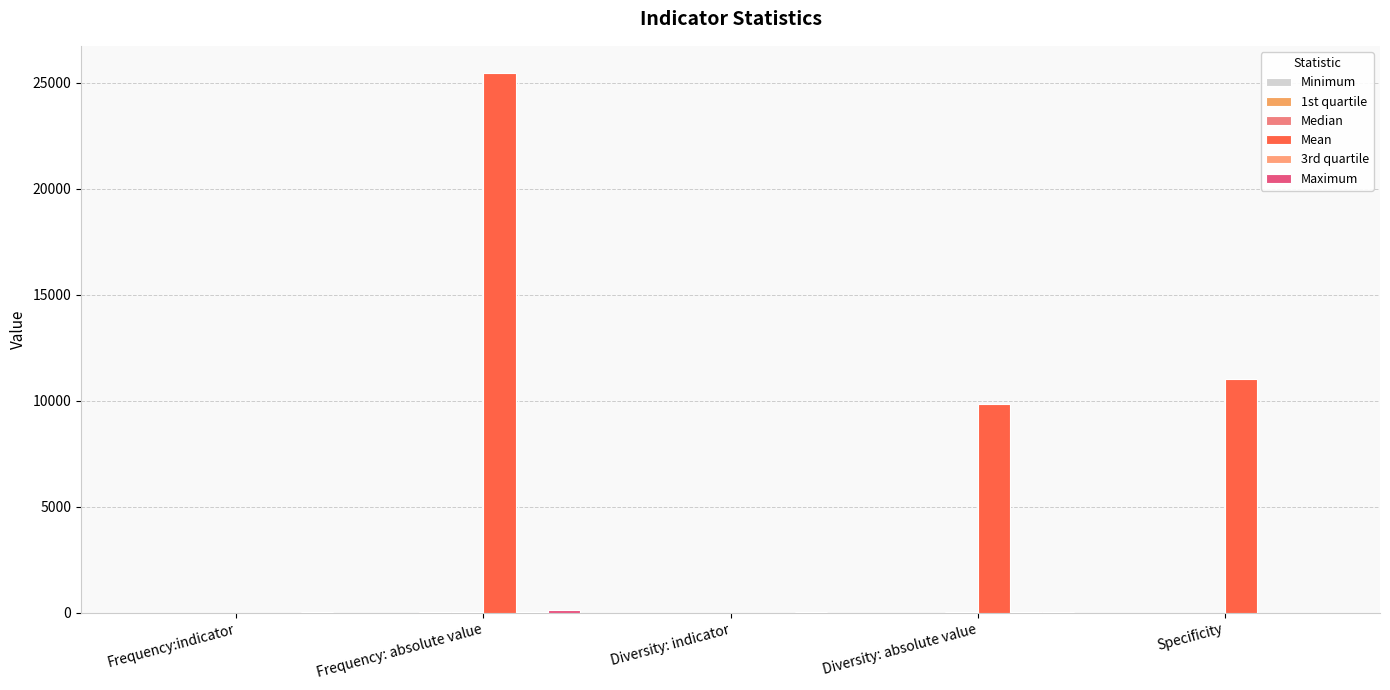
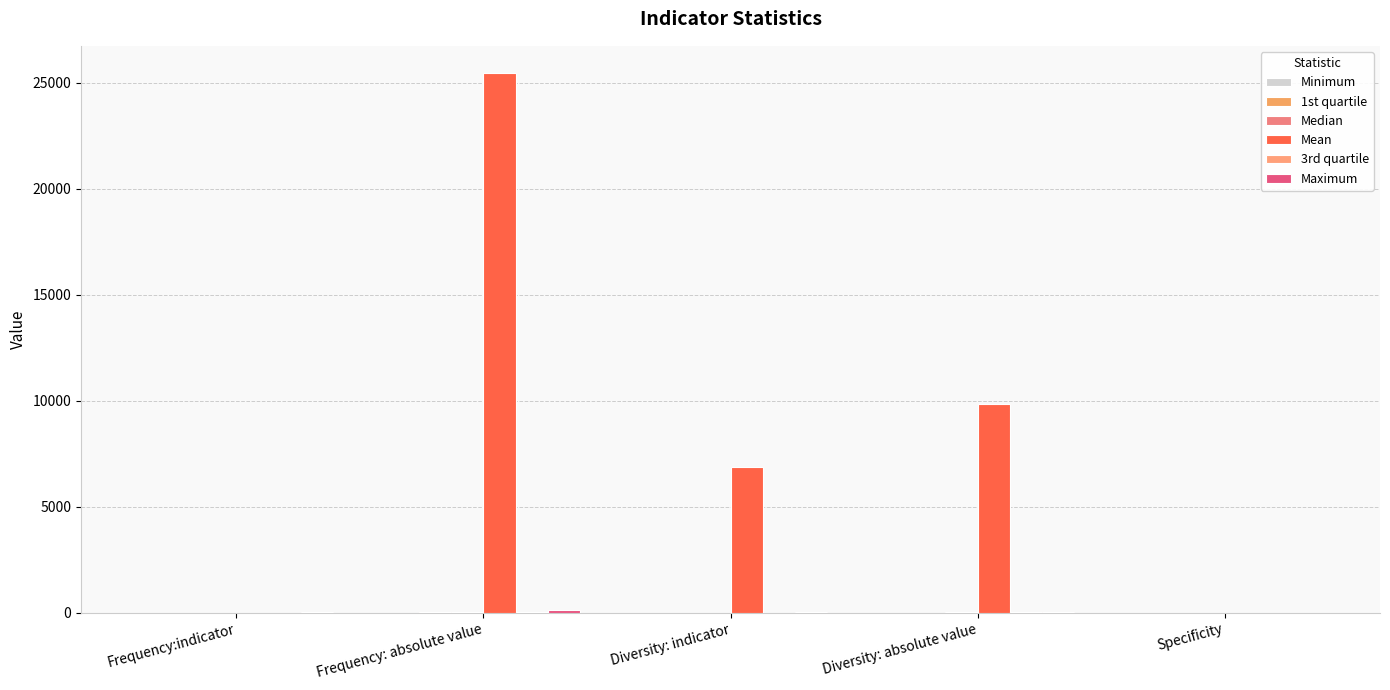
  {
    "Minimum": {
      "Frequency:indicator": 0,
      "Frequency: absolute value": 0,
      "Diversity: indicator": 0,
      "Diversity: absolute value": 0,
      "Specificity": 0
    },
    "Mean": {
      "Frequency: absolute value": 25500,
-     "Diversity: indicator": 0,
+     "Diversity: indicator": 6900,
      "Diversity: absolute value": 9900,
-     "Specificity": 11000
+     "Specificity": 0
    }
  }
